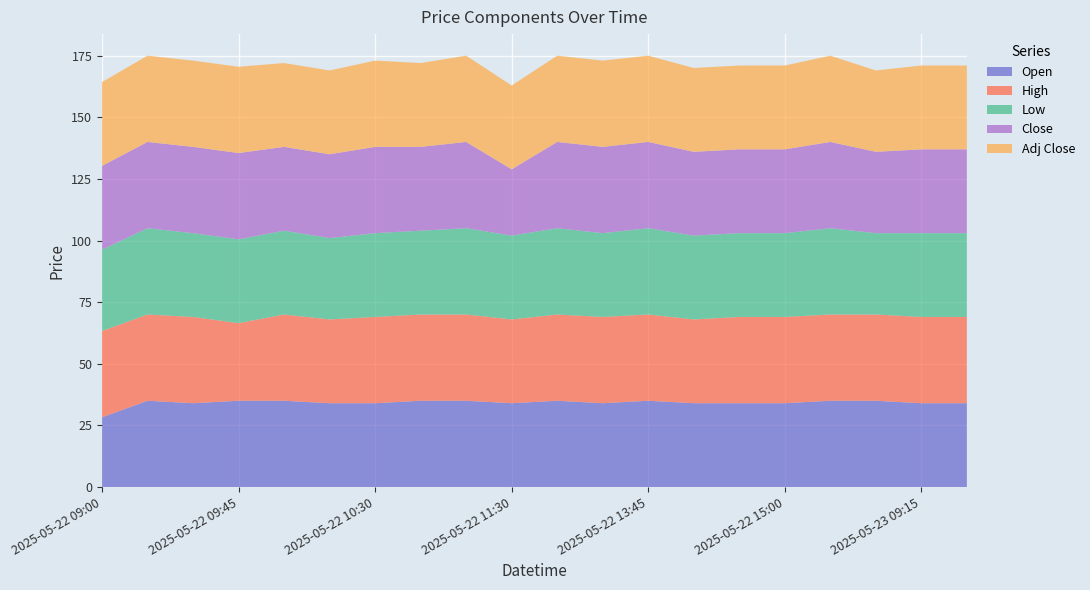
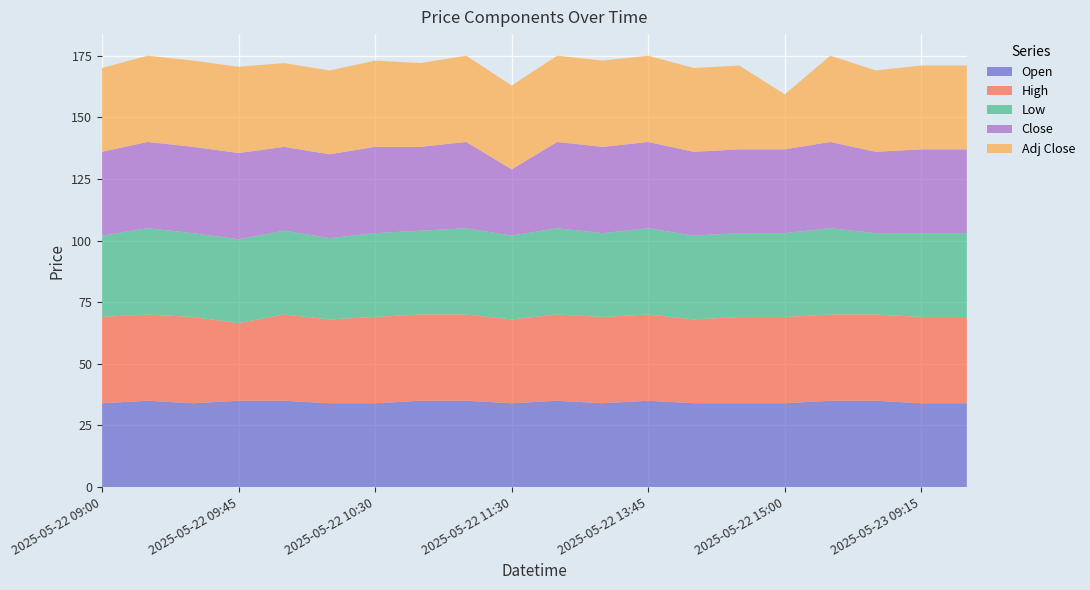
  {
    "Open": {
-     "2025-05-22 09:00": 28,
+     "2025-05-22 09:00": 34,
      "2025-05-22 09:45": 35,
      "2025-05-22 10:30": 34,
      "2025-05-22 11:30": 34,
      "2025-05-22 13:45": 35,
      "2025-05-22 15:00": 34,
      "2025-05-23 09:15": 34
    },
    "High": {
      "2025-05-22 09:00": 35,
      "2025-05-22 09:45": 32,
      "2025-05-22 10:30": 35,
      "2025-05-22 11:30": 34,
      "2025-05-22 13:45": 35,
      "2025-05-22 15:00": 35,
      "2025-05-23 09:15": 35
    },
    "Low": {
      "2025-05-22 09:00": 33,
      "2025-05-22 09:45": 34,
      "2025-05-22 10:30": 34,
      "2025-05-22 11:30": 34,
      "2025-05-22 13:45": 35,
      "2025-05-22 15:00": 34,
      "2025-05-23 09:15": 34
    },
    "Close": {
      "2025-05-22 09:00": 34,
      "2025-05-22 09:45": 35,
      "2025-05-22 10:30": 35,
      "2025-05-22 11:30": 27,
      "2025-05-22 13:45": 35,
      "2025-05-22 15:00": 34,
      "2025-05-23 09:15": 34
    },
    "Adj Close": {
      "2025-05-22 09:00": 34,
      "2025-05-22 09:45": 35,
      "2025-05-22 10:30": 35,
      "2025-05-22 11:30": 34,
      "2025-05-22 13:45": 35,
-     "2025-05-22 15:00": 34,
+     "2025-05-22 15:00": 22,
      "2025-05-23 09:15": 34
    }
  }
